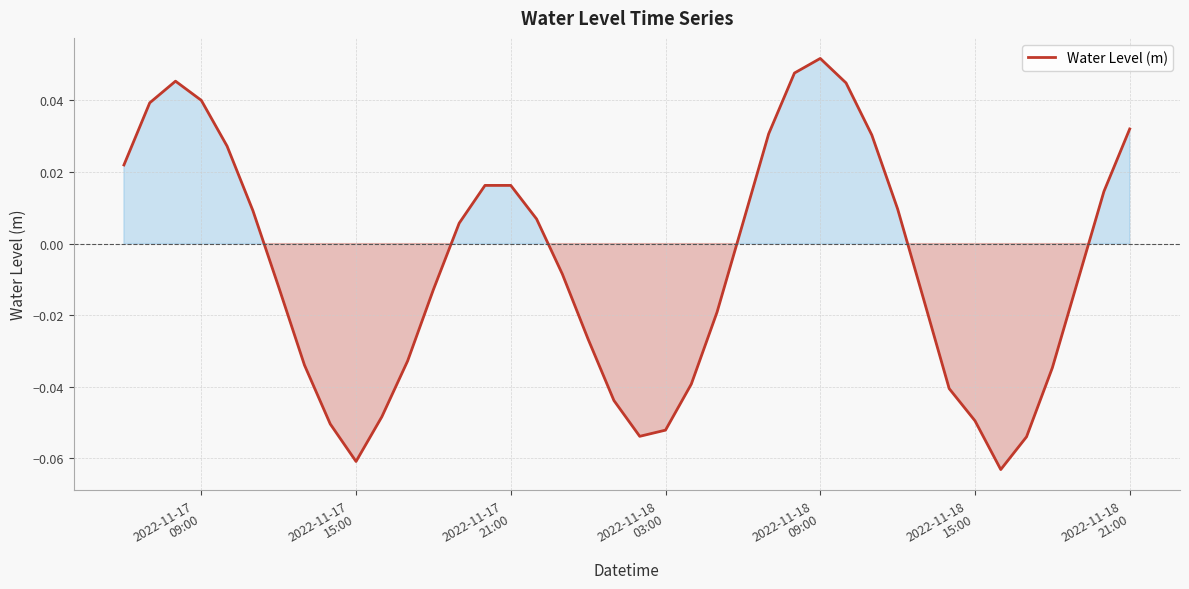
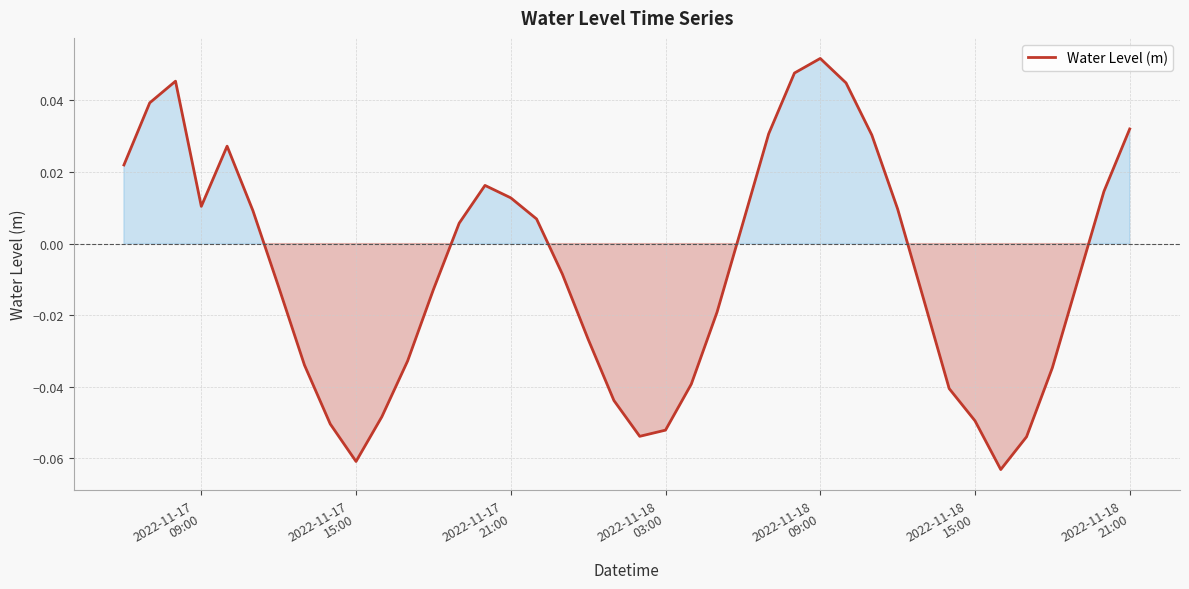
  {
-   "2022-11-17 09:00": 0.040,
+   "2022-11-17 09:00": 0.010,
    "2022-11-17 15:00": -0.061,
-   "2022-11-17 21:00": 0.016,
+   "2022-11-17 21:00": 0.013,
    "2022-11-18 03:00": -0.052,
    "2022-11-18 09:00": 0.052,
    "2022-11-18 15:00": -0.049,
    "2022-11-18 21:00": 0.032
  }
